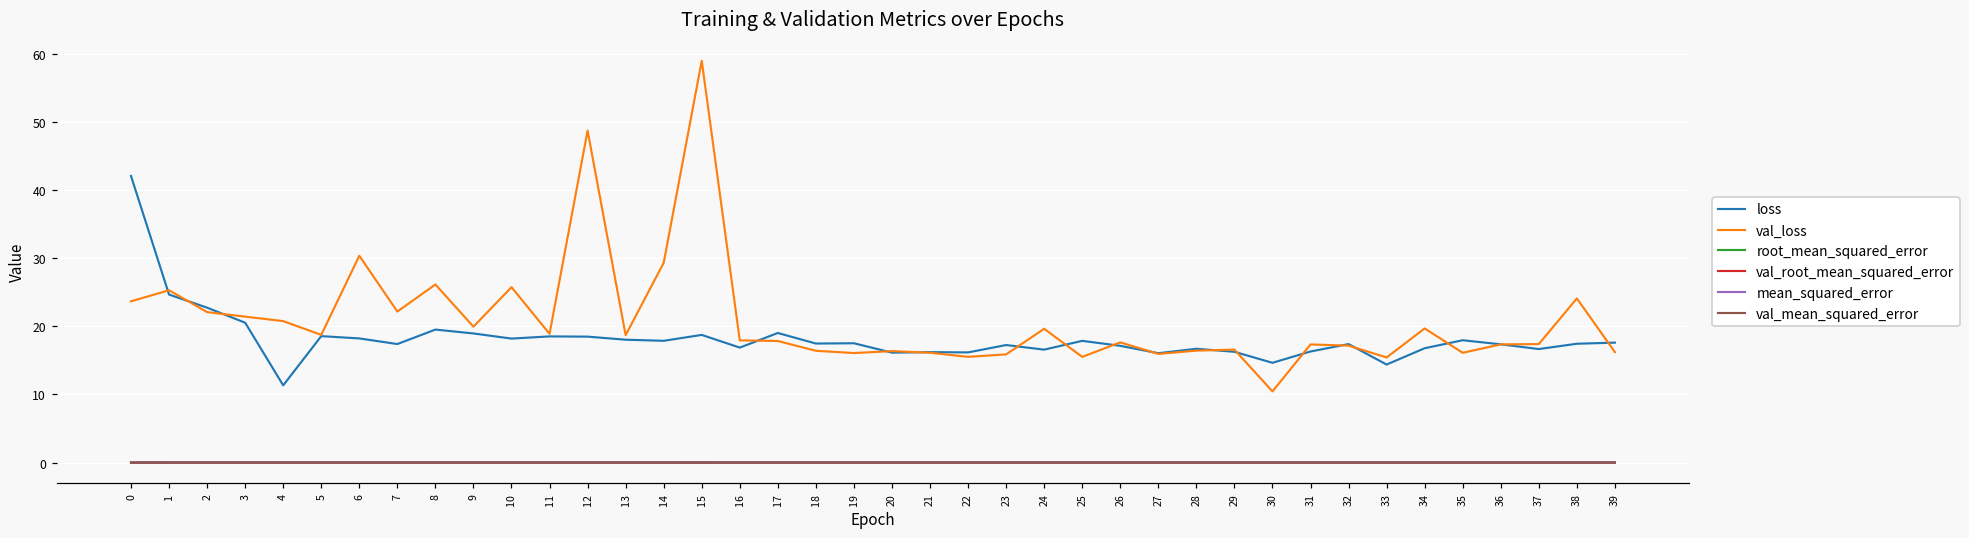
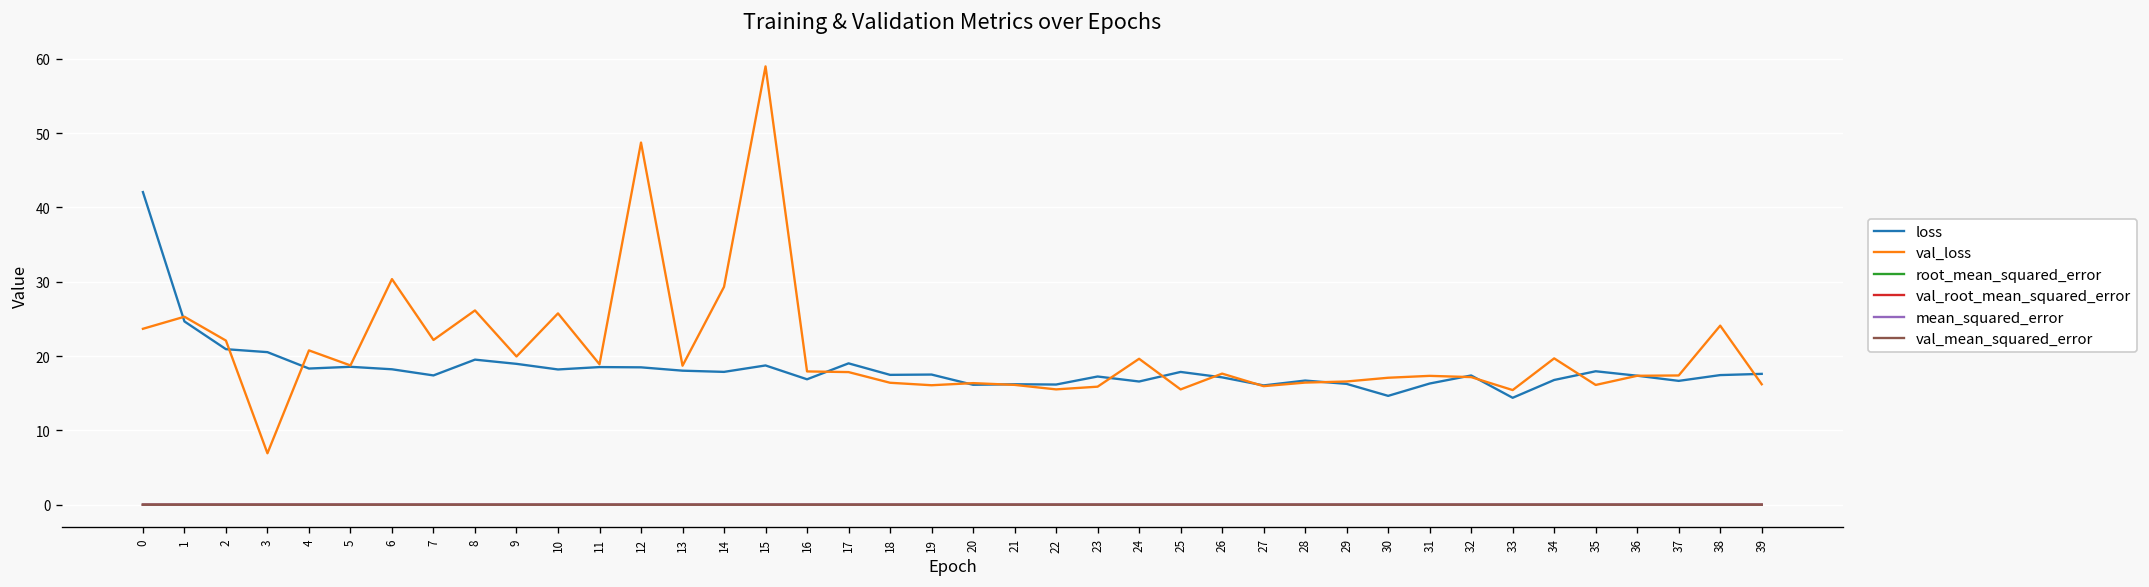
  {
    "loss": {
      "0": 42,
      "1": 25,
-     "2": 23,
+     "2": 21,
      "3": 21,
-     "4": 11,
+     "4": 18,
      "6": 18,
      "7": 17,
      "8": 20,
      "9": 19,
      "10": 18,
      "12": 18,
      "13": 18,
      "14": 18,
      "15": 19,
      "16": 17,
      "17": 19,
      "18": 17,
      "19": 18,
      "22": 16,
      "23": 17,
      "24": 17,
      "25": 18,
      "26": 17,
      "30": 15,
      "31": 16,
      "33": 14,
      "34": 17,
      "35": 18,
      "37": 17,
      "38": 17,
      "39": 18
    },
    "val_loss": {
      "0": 24,
      "1": 25,
      "2": 22,
-     "3": 21,
+     "3": 7,
      "4": 21,
      "6": 30,
      "7": 22,
      "8": 26,
      "9": 20,
      "10": 26,
      "12": 49,
      "13": 19,
      "14": 29,
      "15": 59,
      "16": 18,
      "17": 18,
      "18": 16,
      "19": 16,
      "22": 16,
      "23": 16,
      "24": 20,
      "25": 16,
      "26": 18,
-     "30": 10,
+     "30": 17,
      "31": 17,
      "33": 15,
      "34": 20,
      "35": 16,
      "37": 17,
      "38": 24,
      "39": 16
    }
  }
